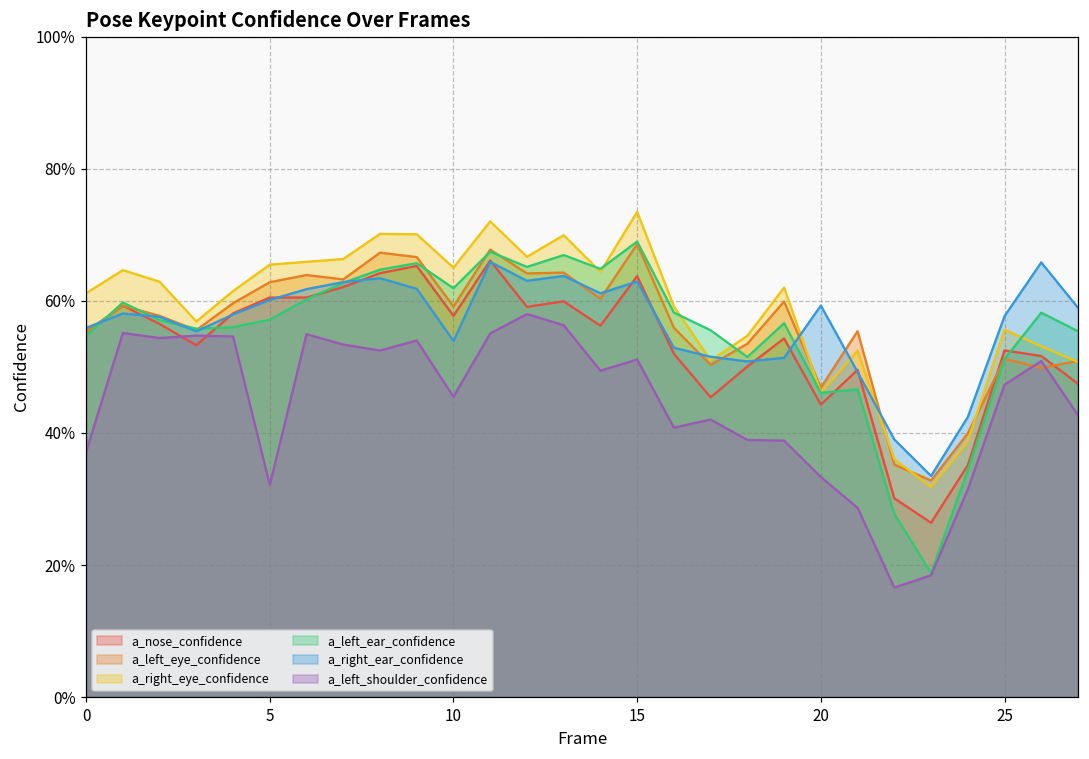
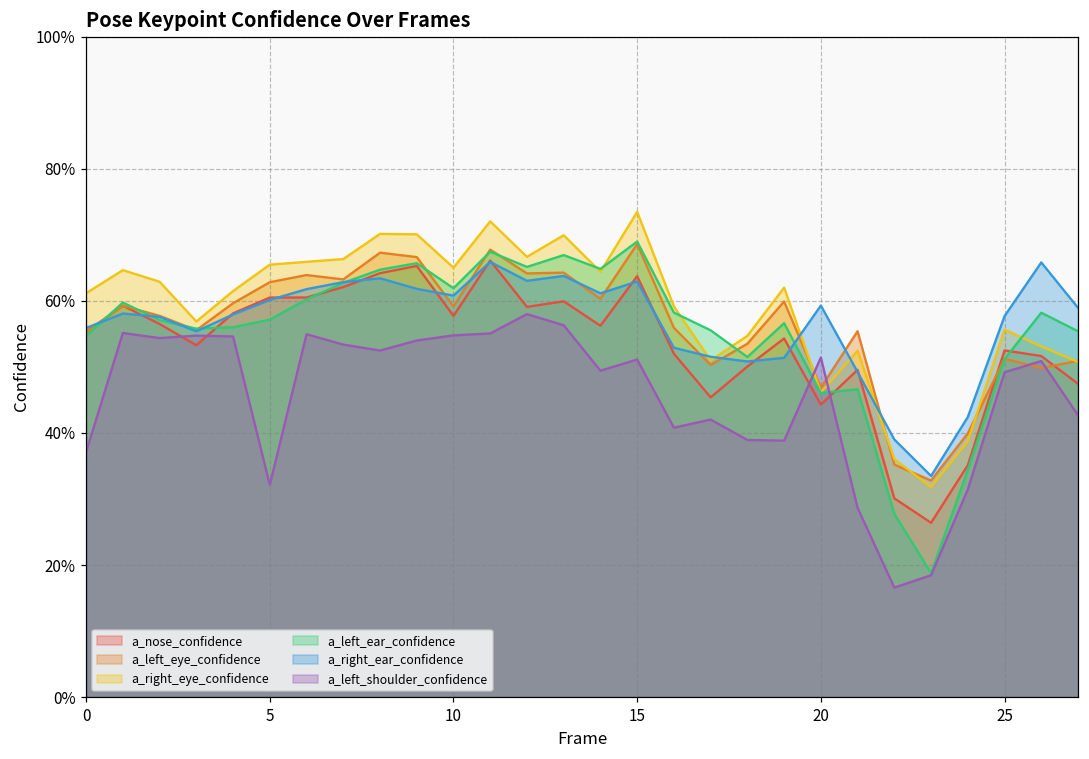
  {
    "a_left_ear_confidence": {
      "0": "55%",
      "5": "57%",
      "10": "62%"
    },
    "a_right_ear_confidence": {
      "0": "56%",
-     "10": "54%",
+     "10": "61%",
      "15": "63%",
      "20": "59%",
      "25": "58%"
    },
    "a_left_shoulder_confidence": {
      "0": "37%",
      "5": "32%",
-     "10": "45%",
+     "10": "55%",
      "15": "51%",
-     "20": "33%",
-     "25": "47%"
+     "20": "51%",
+     "25": "49%"
    }
  }
